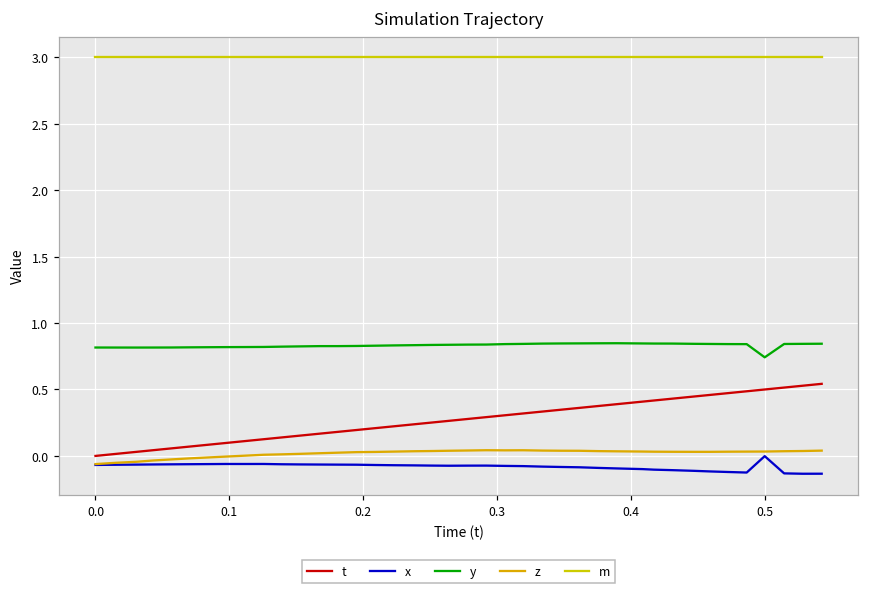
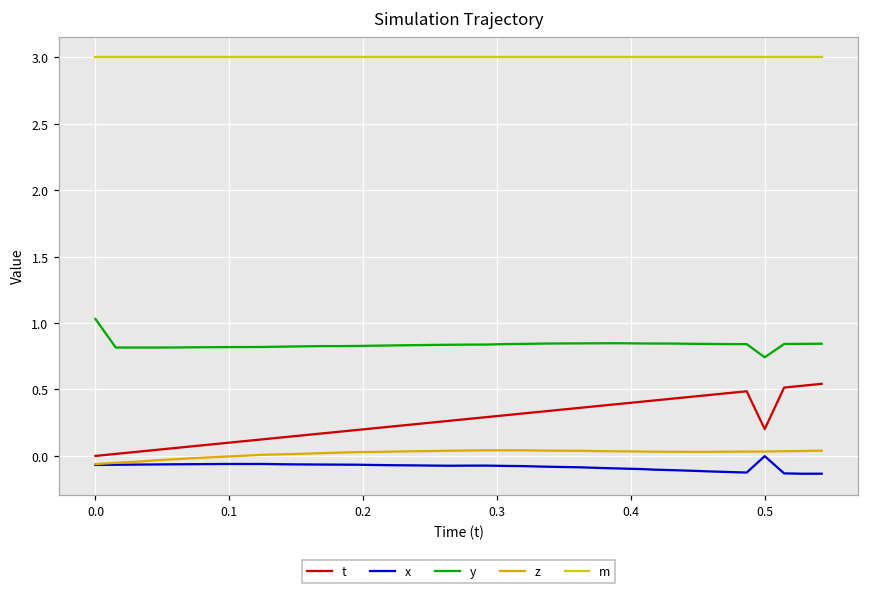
  {
    "t": {
      "0.0": 0.00,
-     "0.5": 0.50
+     "0.5": 0.20
    },
    "x": {
      "0.5": 0.00
    },
    "y": {
-     "0.0": 0.82,
+     "0.0": 1.03,
      "0.5": 0.74
    }
  }
